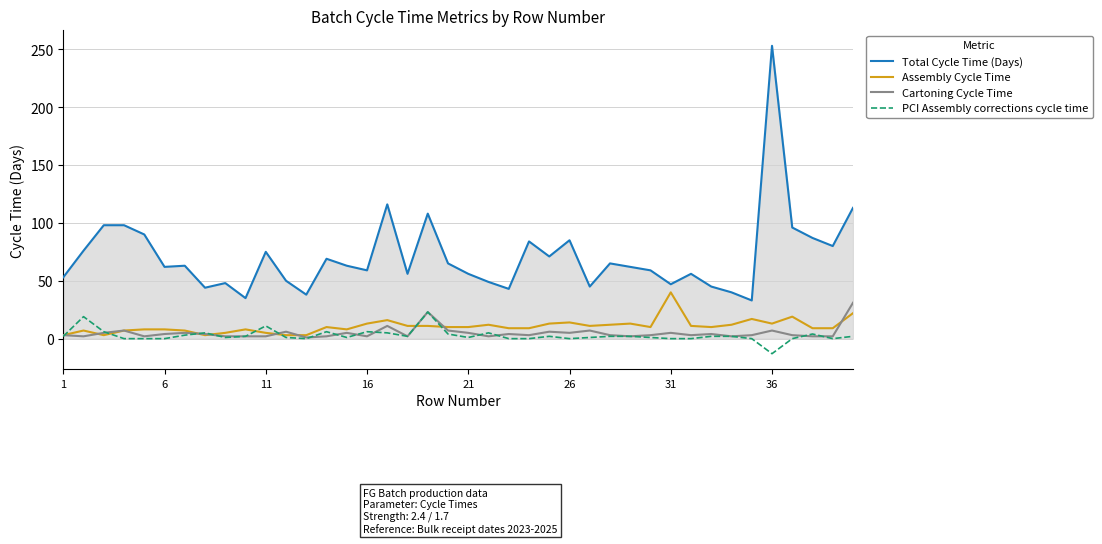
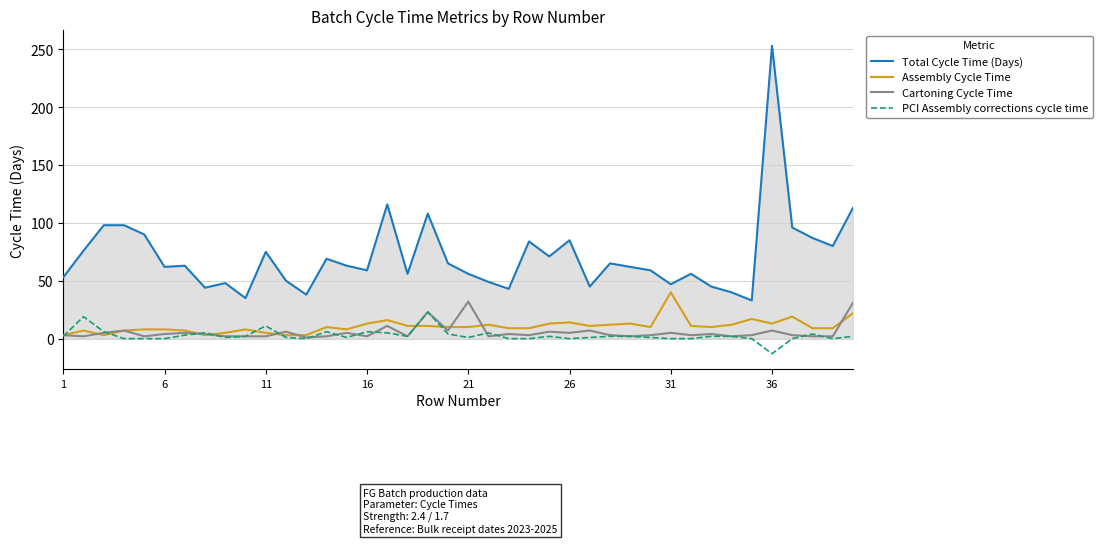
  {
    "Total Cycle Time (Days)": {
      "1": 53,
      "6": 62,
      "11": 75,
      "16": 59,
      "21": 56,
      "26": 85,
      "31": 47,
      "36": 253
    },
    "Assembly Cycle Time": {
      "6": 8,
      "11": 5,
      "16": 13,
      "21": 10,
      "26": 14,
      "31": 40,
      "36": 13
    },
    "Cartoning Cycle Time": {
      "6": 4,
      "11": 2,
      "16": 2,
-     "21": 5,
+     "21": 32,
      "26": 5,
      "31": 5,
      "36": 7
    },
    "PCI Assembly corrections cycle time": {
      "6": 0,
      "11": 11,
      "16": 6,
      "21": 1,
      "26": 0,
      "31": 0,
      "36": -13
    }
  }
